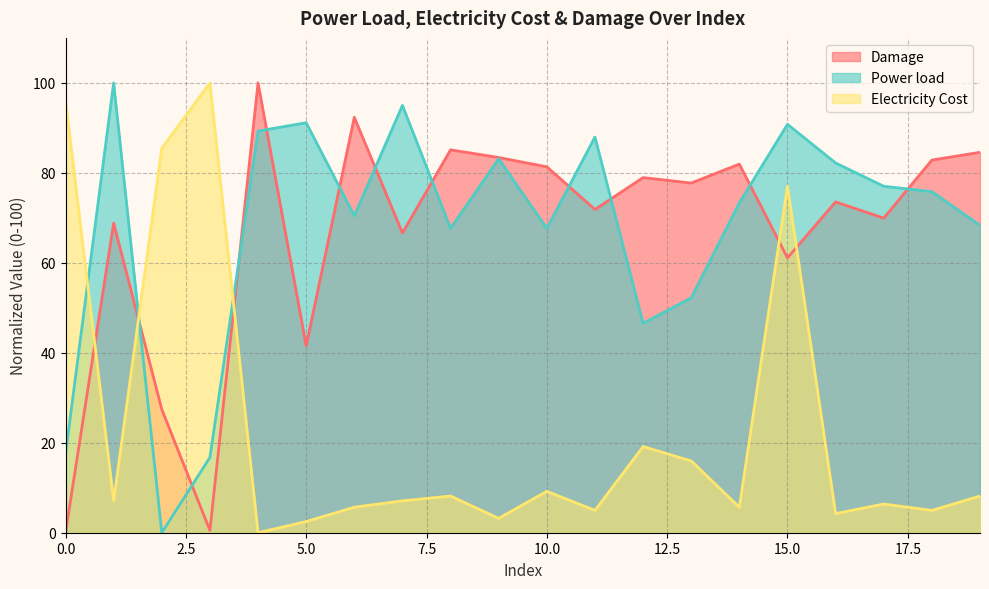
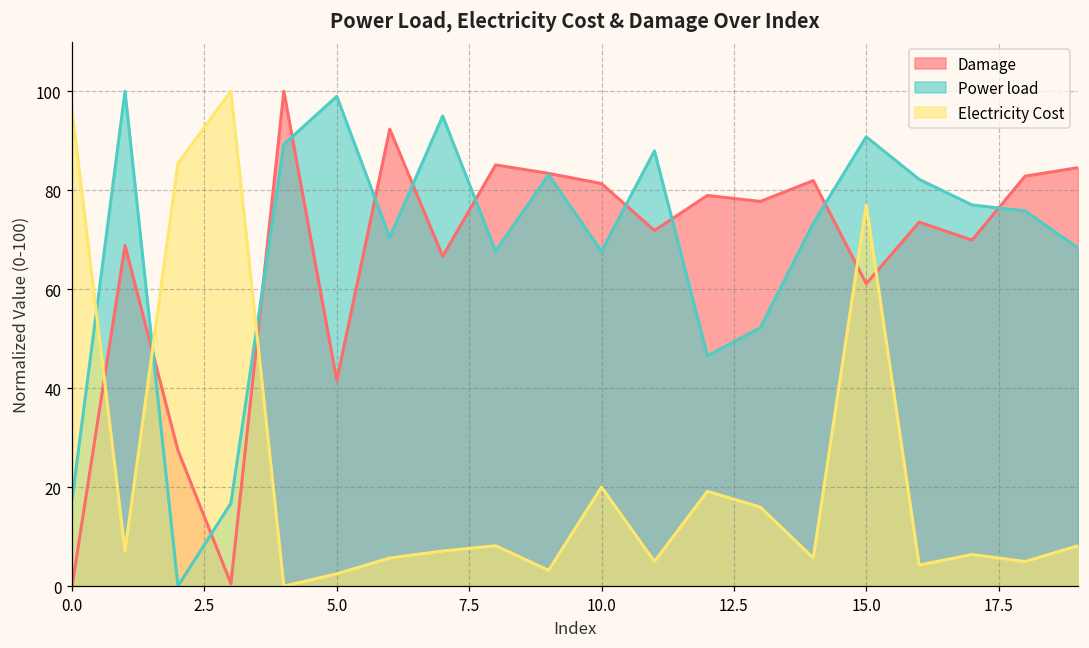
  {
    "Damage": {
      "0.0": 0,
      "5.0": 42,
      "10.0": 81,
      "15.0": 61
    },
    "Power load": {
      "0.0": 18,
-     "5.0": 91,
+     "5.0": 99,
      "10.0": 68,
      "15.0": 91
    },
    "Electricity Cost": {
      "0.0": 96,
      "5.0": 2,
-     "10.0": 9,
+     "10.0": 20,
      "15.0": 77
    }
  }
